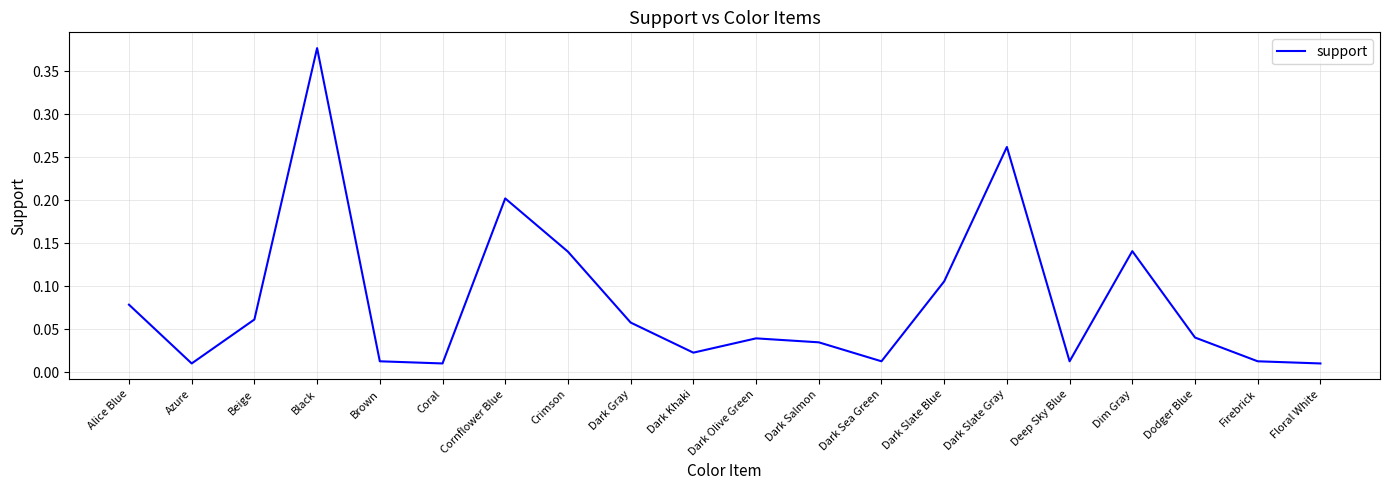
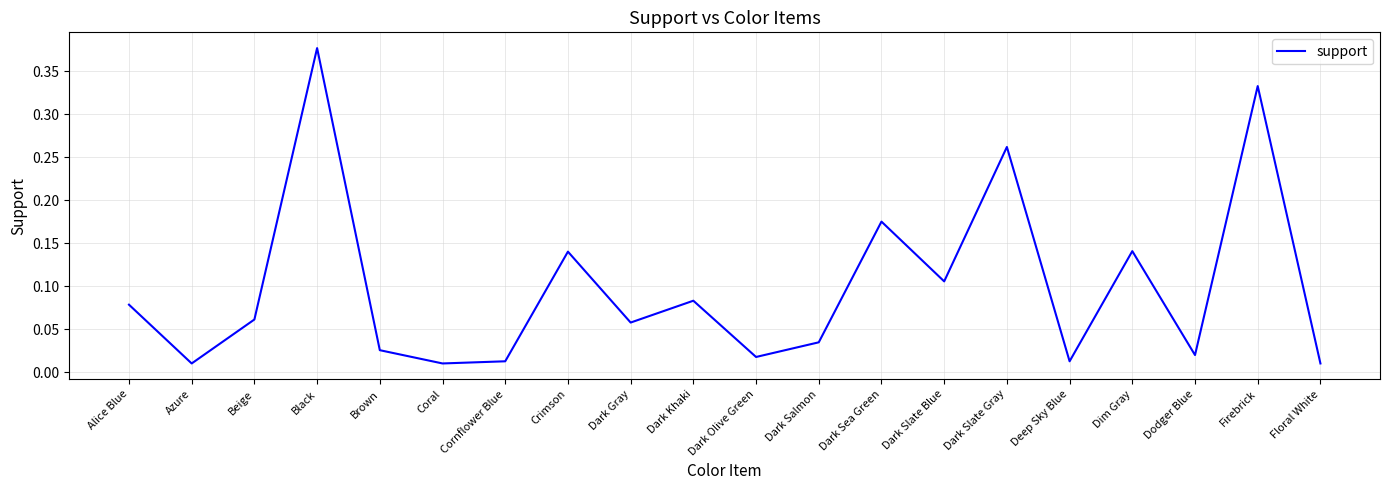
  {
    "Alice Blue": 0.08,
    "Azure": 0.01,
    "Beige": 0.06,
    "Black": 0.38,
-   "Brown": 0.01,
+   "Brown": 0.03,
    "Coral": 0.01,
-   "Cornflower Blue": 0.20,
+   "Cornflower Blue": 0.01,
    "Crimson": 0.14,
    "Dark Gray": 0.06,
-   "Dark Khaki": 0.02,
-   "Dark Olive Green": 0.04,
+   "Dark Khaki": 0.08,
+   "Dark Olive Green": 0.02,
    "Dark Salmon": 0.03,
-   "Dark Sea Green": 0.01,
+   "Dark Sea Green": 0.18,
    "Dark Slate Blue": 0.11,
    "Dark Slate Gray": 0.26,
    "Deep Sky Blue": 0.01,
    "Dim Gray": 0.14,
-   "Dodger Blue": 0.04,
-   "Firebrick": 0.01,
+   "Dodger Blue": 0.02,
+   "Firebrick": 0.33,
    "Floral White": 0.01
  }
